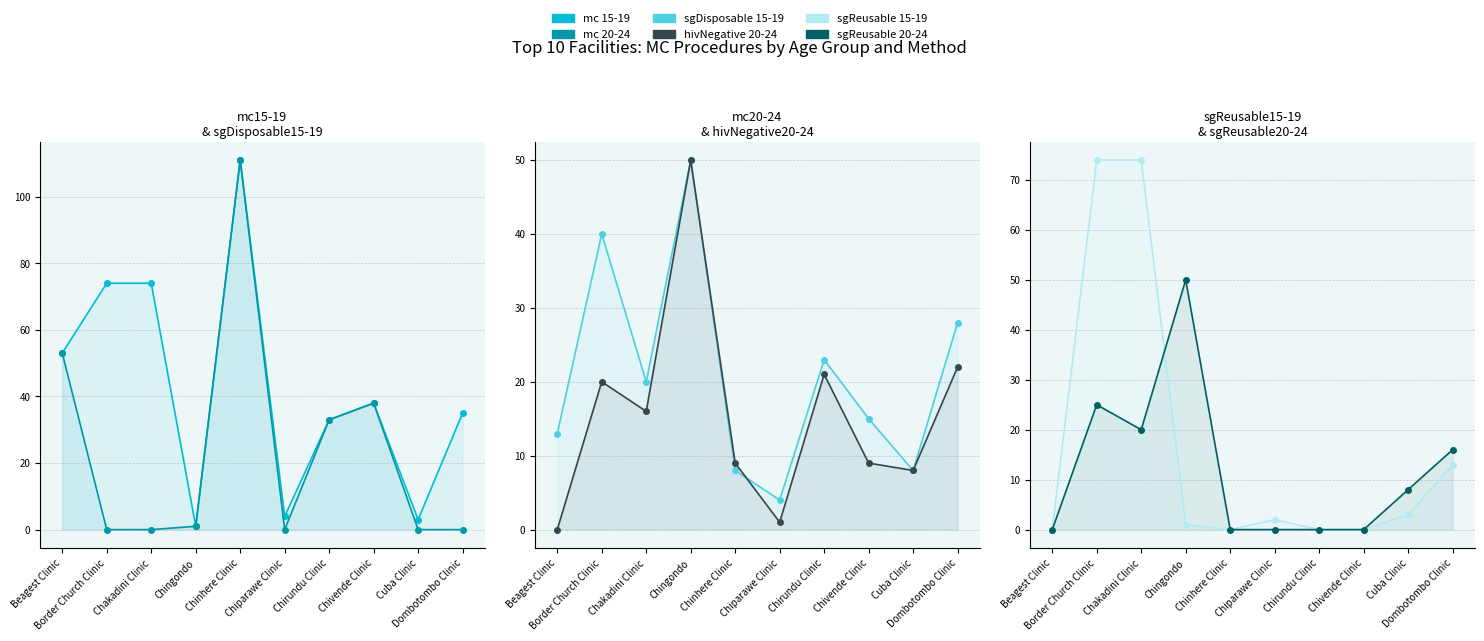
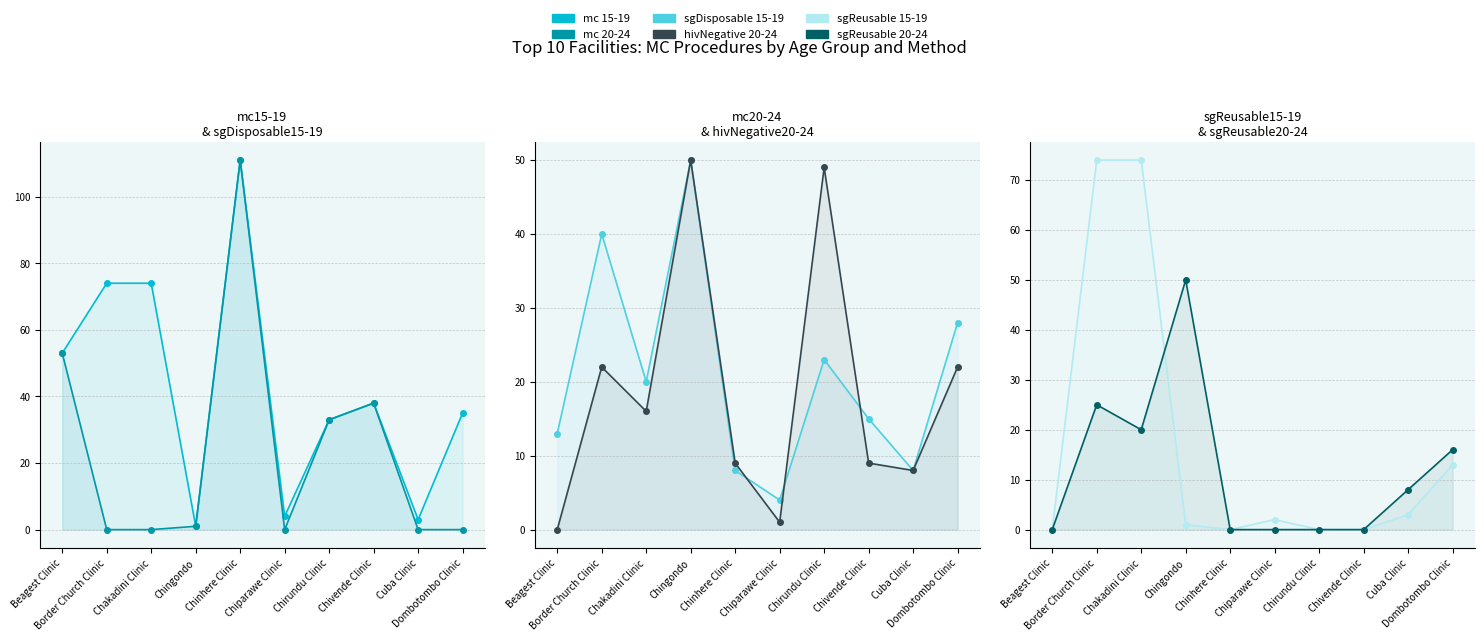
  {
    "mc20-24 & hivNegative20-24": {
      "sgDisposable 15-19": {
        "Beagest Clinic": 13,
        "Border Church Clinic": 40,
        "Chakadini Clinic": 20,
        "Chinhere Clinic": 8,
        "Chiparawe Clinic": 4,
        "Chirundu Clinic": 23,
        "Chivende Clinic": 15,
        "Dombotombo Clinic": 28
      },
      "hivNegative 20-24": {
        "Beagest Clinic": 0,
-       "Border Church Clinic": 20,
+       "Border Church Clinic": 22,
        "Chakadini Clinic": 16,
        "Chinhere Clinic": 9,
        "Chiparawe Clinic": 1,
-       "Chirundu Clinic": 21,
+       "Chirundu Clinic": 49,
        "Chivende Clinic": 9,
        "Dombotombo Clinic": 22
      }
    },
    "sgReusable15-19 & sgReusable20-24": {
      "sgReusable 15-19": {
        "Border Church Clinic": 74,
        "Chakadini Clinic": 74,
        "Chingondo": 1,
        "Chiparawe Clinic": 2,
        "Cuba Clinic": 3,
        "Dombotombo Clinic": 13
      },
      "sgReusable 20-24": {
        "Border Church Clinic": 25,
        "Chakadini Clinic": 20,
        "Chingondo": 50,
        "Chiparawe Clinic": 0,
        "Cuba Clinic": 8,
        "Dombotombo Clinic": 16
      }
    }
  }
